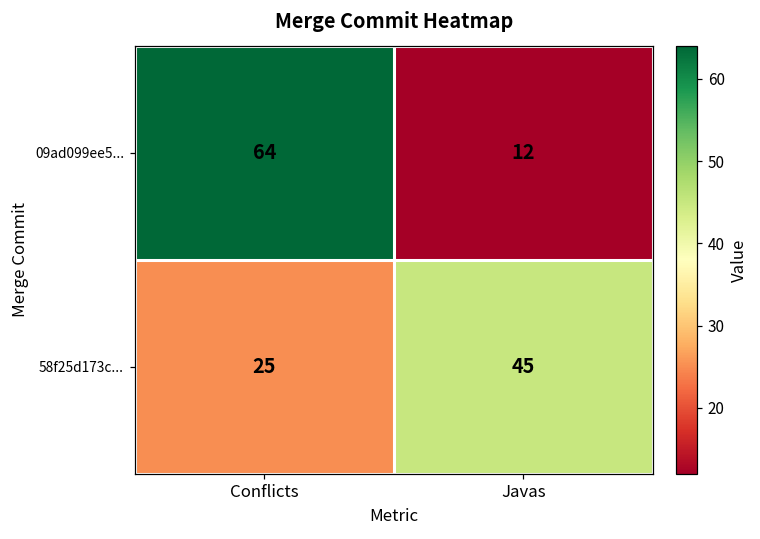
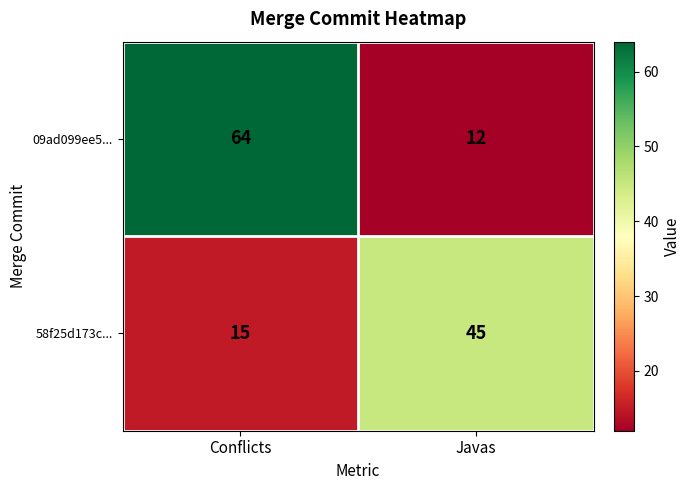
  {
    "09ad099ee5...": {
      "Conflicts": 64,
      "Javas": 12
    },
    "58f25d173c...": {
-     "Conflicts": 25,
+     "Conflicts": 15,
      "Javas": 45
    }
  }
